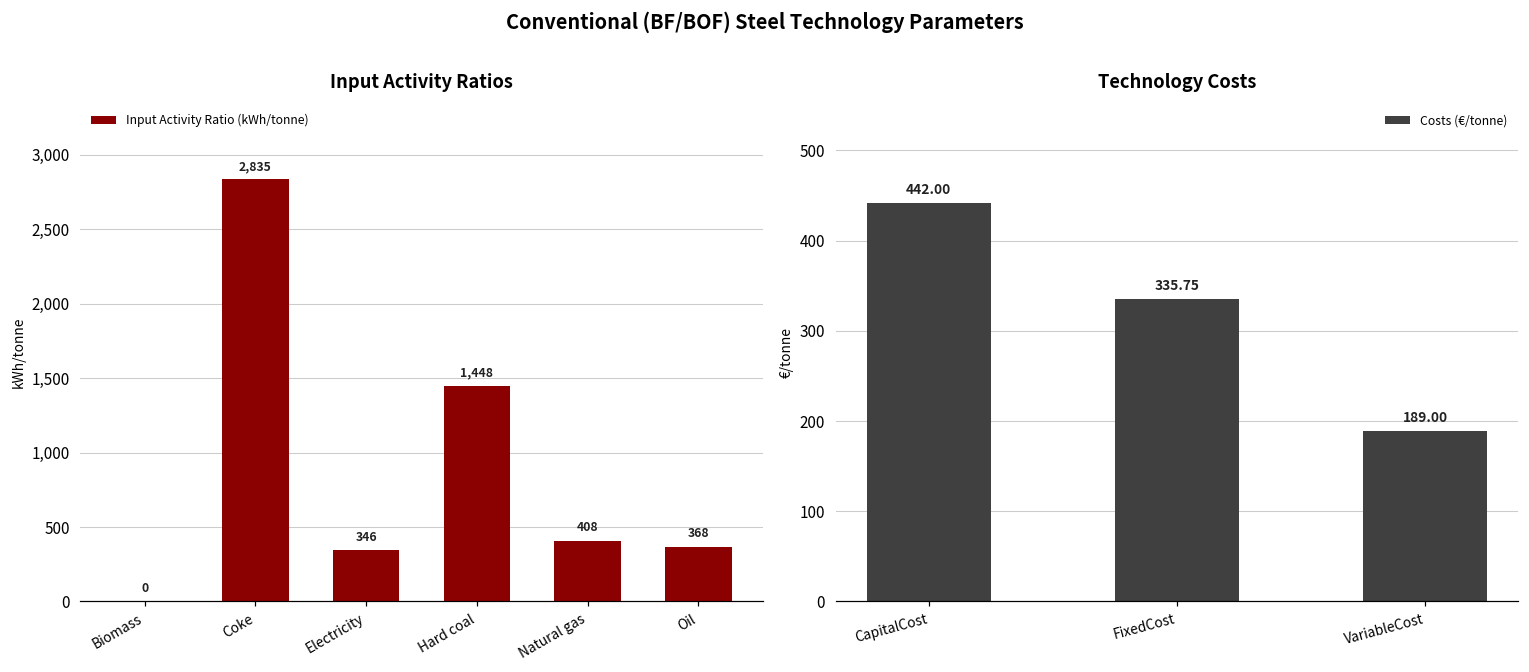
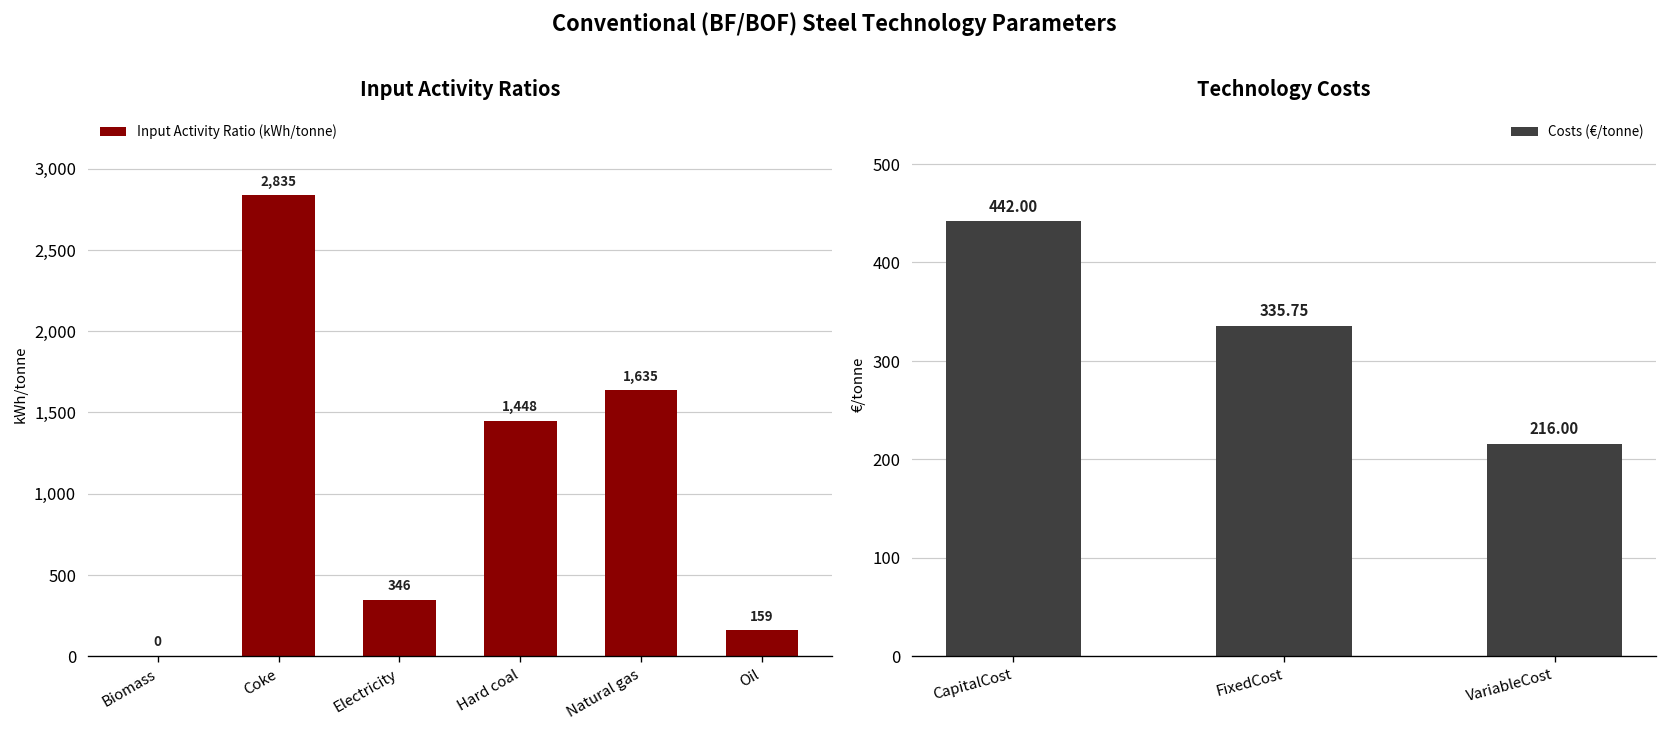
  {
    "Input Activity Ratios": {
      "Biomass": "0",
      "Coke": "2,835",
      "Electricity": "346",
      "Hard coal": "1,448",
-     "Natural gas": "408",
-     "Oil": "368"
+     "Natural gas": "1,635",
+     "Oil": "159"
    },
    "Technology Costs": {
      "CapitalCost": "442.00",
      "FixedCost": "335.75",
-     "VariableCost": "189.00"
+     "VariableCost": "216.00"
    }
  }
